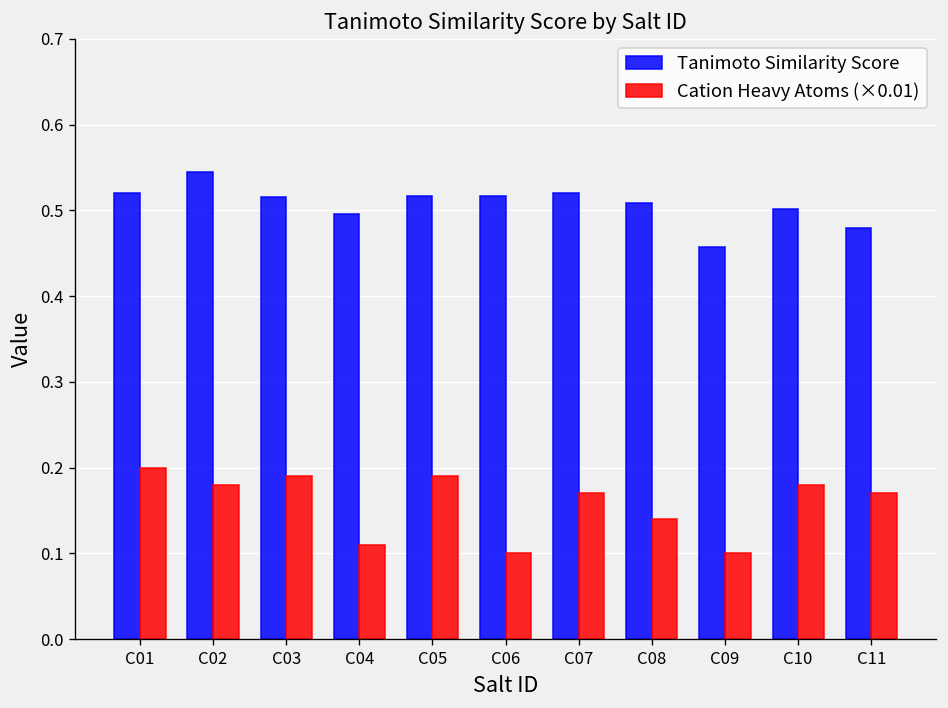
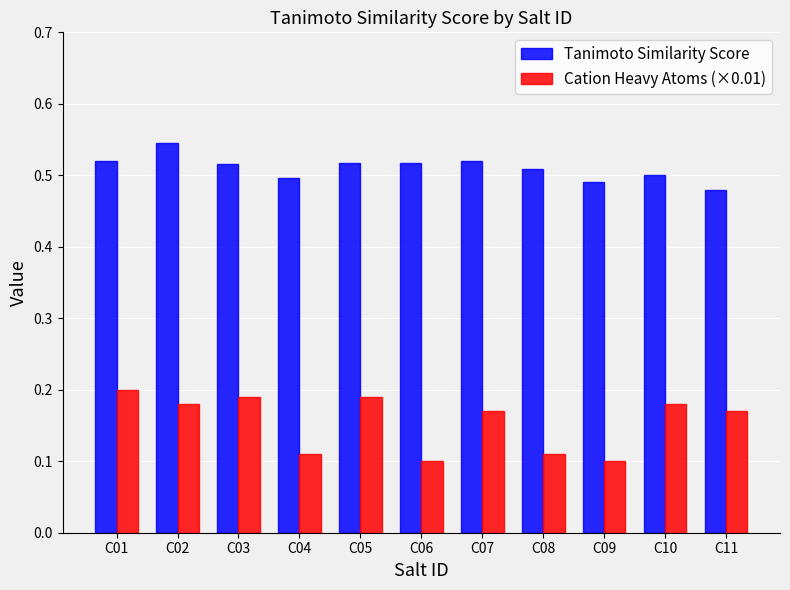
  {
    "Tanimoto Similarity Score": {
      "C01": 0.52,
      "C02": 0.55,
      "C03": 0.52,
      "C04": 0.50,
      "C05": 0.52,
      "C06": 0.52,
      "C07": 0.52,
      "C08": 0.51,
-     "C09": 0.46,
+     "C09": 0.49,
      "C10": 0.50,
      "C11": 0.48
    },
    "Cation Heavy Atoms (×0.01)": {
      "C01": 0.20,
      "C02": 0.18,
      "C03": 0.19,
      "C04": 0.11,
      "C05": 0.19,
      "C06": 0.10,
      "C07": 0.17,
-     "C08": 0.14,
+     "C08": 0.11,
      "C09": 0.10,
      "C10": 0.18,
      "C11": 0.17
    }
  }
